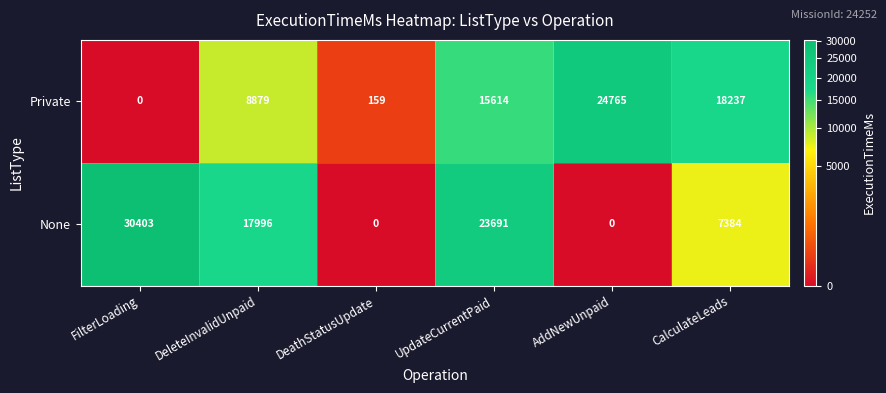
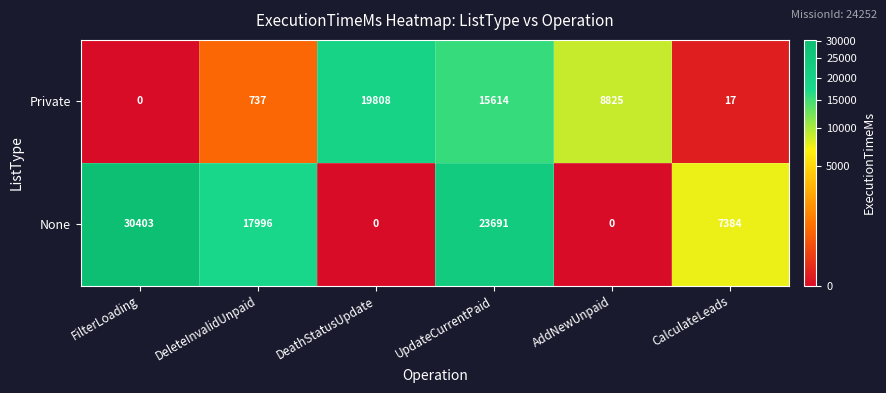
  {
    "Private": {
      "FilterLoading": 0,
-     "DeleteInvalidUnpaid": 8879,
-     "DeathStatusUpdate": 159,
+     "DeleteInvalidUnpaid": 737,
+     "DeathStatusUpdate": 19808,
      "UpdateCurrentPaid": 15614,
-     "AddNewUnpaid": 24765,
-     "CalculateLeads": 18237
+     "AddNewUnpaid": 8825,
+     "CalculateLeads": 17
    },
    "None": {
      "FilterLoading": 30403,
      "DeleteInvalidUnpaid": 17996,
      "DeathStatusUpdate": 0,
      "UpdateCurrentPaid": 23691,
      "AddNewUnpaid": 0,
      "CalculateLeads": 7384
    }
  }
